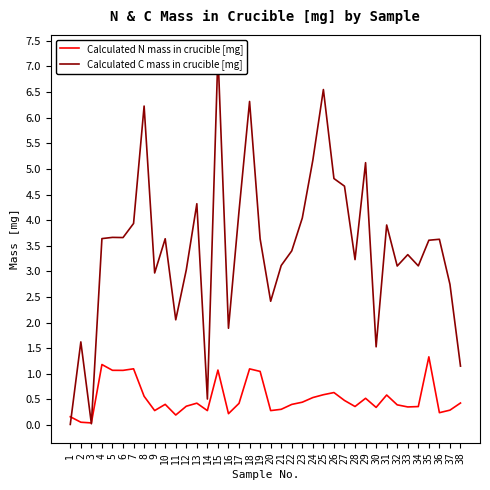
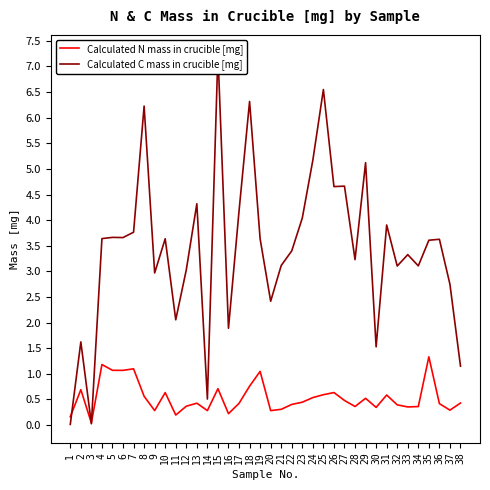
  {
    "Calculated N mass in crucible [mg]": {
      "1": 0.2,
-     "2": 0.1,
+     "2": 0.7,
      "4": 1.2,
      "5": 1.1,
      "6": 1.1,
      "7": 1.1,
      "8": 0.6,
      "9": 0.3,
-     "10": 0.4,
+     "10": 0.6,
      "11": 0.2,
      "12": 0.4,
      "13": 0.4,
      "14": 0.3,
-     "15": 1.1,
+     "15": 0.7,
      "16": 0.2,
      "17": 0.4,
-     "18": 1.1,
+     "18": 0.8,
      "19": 1.0,
      "20": 0.3,
      "21": 0.3,
      "22": 0.4,
      "23": 0.4,
      "24": 0.5,
      "25": 0.6,
      "26": 0.6,
      "27": 0.5,
      "28": 0.4,
      "29": 0.5,
      "30": 0.3,
      "31": 0.6,
      "32": 0.4,
      "33": 0.4,
      "34": 0.4,
      "35": 1.3,
-     "36": 0.2,
+     "36": 0.4,
      "37": 0.3,
      "38": 0.4
    },
    "Calculated C mass in crucible [mg]": {
      "1": 0.0,
      "2": 1.6,
      "4": 3.6,
      "5": 3.7,
      "6": 3.7,
-     "7": 3.9,
+     "7": 3.8,
      "8": 6.2,
      "9": 3.0,
      "10": 3.6,
      "11": 2.1,
      "12": 3.0,
      "13": 4.3,
      "14": 0.5,
      "16": 1.9,
      "17": 4.2,
      "18": 6.3,
      "19": 3.6,
      "20": 2.4,
      "21": 3.1,
      "22": 3.4,
      "23": 4.0,
      "24": 5.2,
      "25": 6.5,
-     "26": 4.8,
+     "26": 4.7,
      "27": 4.7,
      "28": 3.2,
      "29": 5.1,
      "30": 1.5,
      "31": 3.9,
      "32": 3.1,
      "33": 3.3,
      "34": 3.1,
      "35": 3.6,
      "36": 3.6,
      "37": 2.7,
      "38": 1.2
    }
  }
